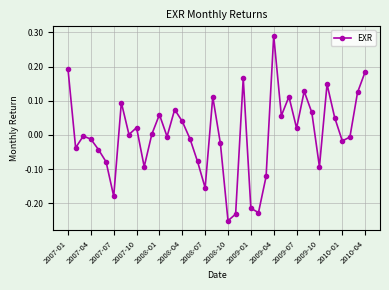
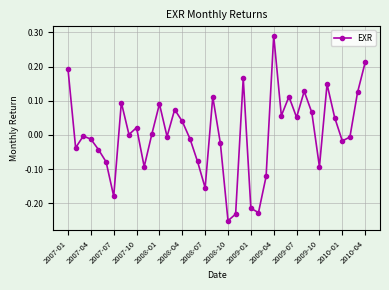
  {
    "2007-01": 0.19,
    "2007-04": -0.01,
    "2007-07": -0.18,
    "2007-10": 0.02,
-   "2008-01": 0.06,
+   "2008-01": 0.09,
    "2008-04": 0.04,
    "2008-07": -0.15,
    "2008-10": -0.25,
    "2009-01": -0.21,
    "2009-04": 0.29,
-   "2009-07": 0.02,
+   "2009-07": 0.05,
    "2009-10": -0.09,
    "2010-01": -0.02,
-   "2010-04": 0.18
+   "2010-04": 0.21
  }
